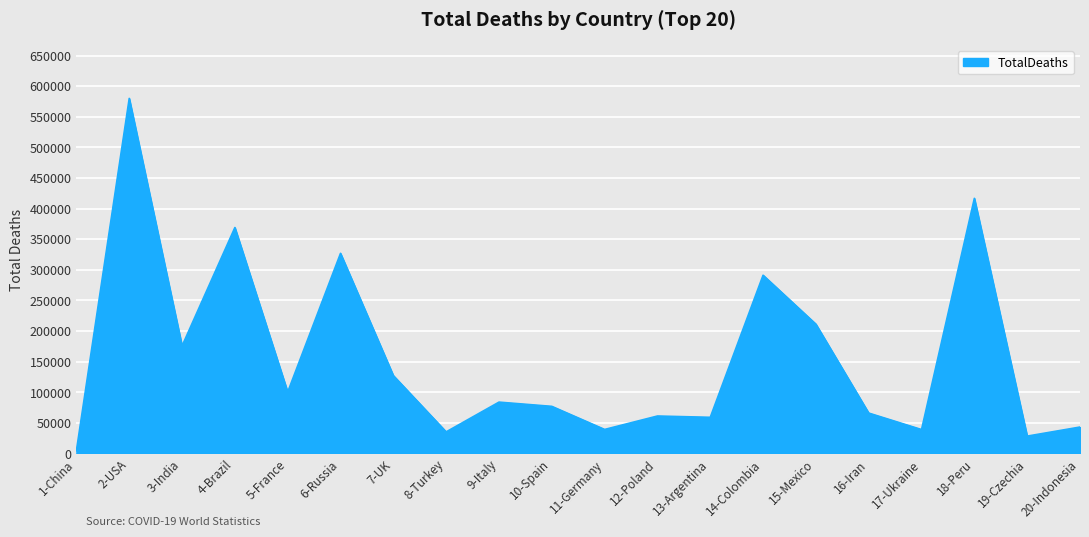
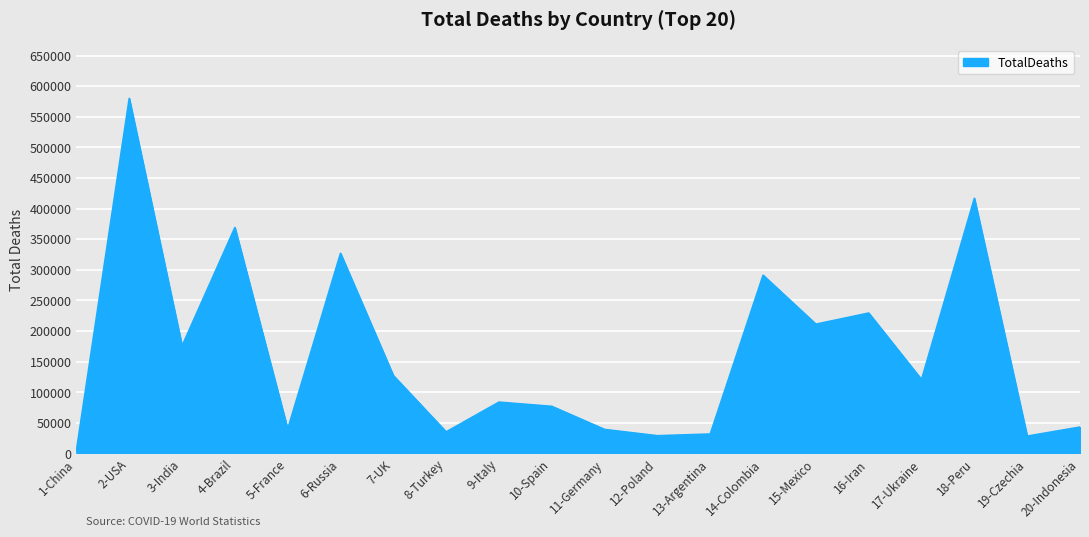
  {
    "1-China": 0,
    "2-USA": 580000,
    "3-India": 180000,
    "4-Brazil": 370000,
-   "5-France": 100000,
+   "5-France": 40000,
    "6-Russia": 330000,
    "7-UK": 130000,
    "8-Turkey": 40000,
    "9-Italy": 80000,
    "10-Spain": 80000,
    "11-Germany": 40000,
-   "12-Poland": 60000,
-   "13-Argentina": 60000,
+   "12-Poland": 30000,
+   "13-Argentina": 30000,
    "14-Colombia": 290000,
    "15-Mexico": 210000,
-   "16-Iran": 70000,
-   "17-Ukraine": 40000,
+   "16-Iran": 230000,
+   "17-Ukraine": 120000,
    "18-Peru": 420000,
    "19-Czechia": 30000,
    "20-Indonesia": 40000
  }
